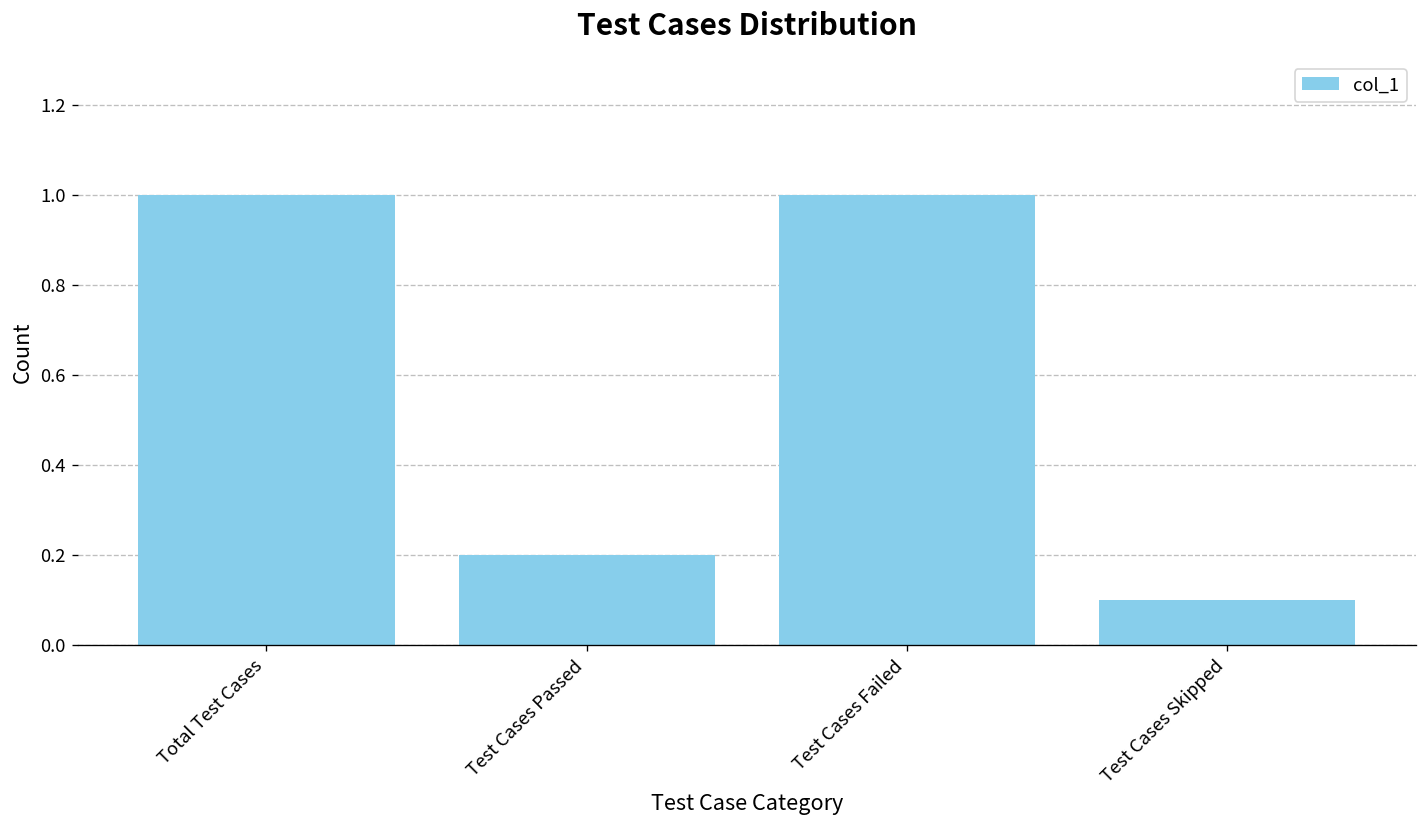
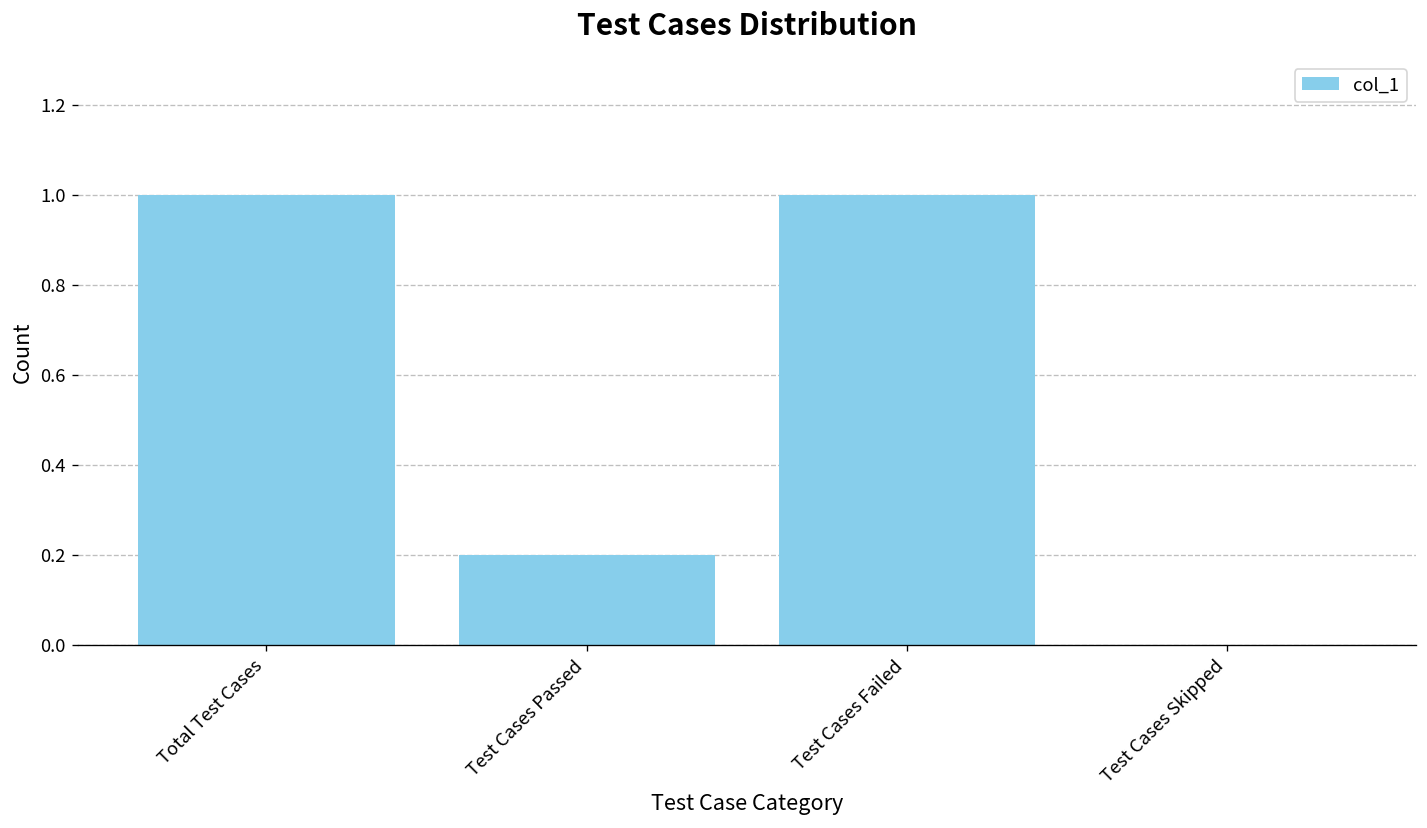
  {
    "Total Test Cases": 1.0,
    "Test Cases Passed": 0.2,
    "Test Cases Failed": 1.0,
-   "Test Cases Skipped": 0.1
+   "Test Cases Skipped": 0.0
  }
